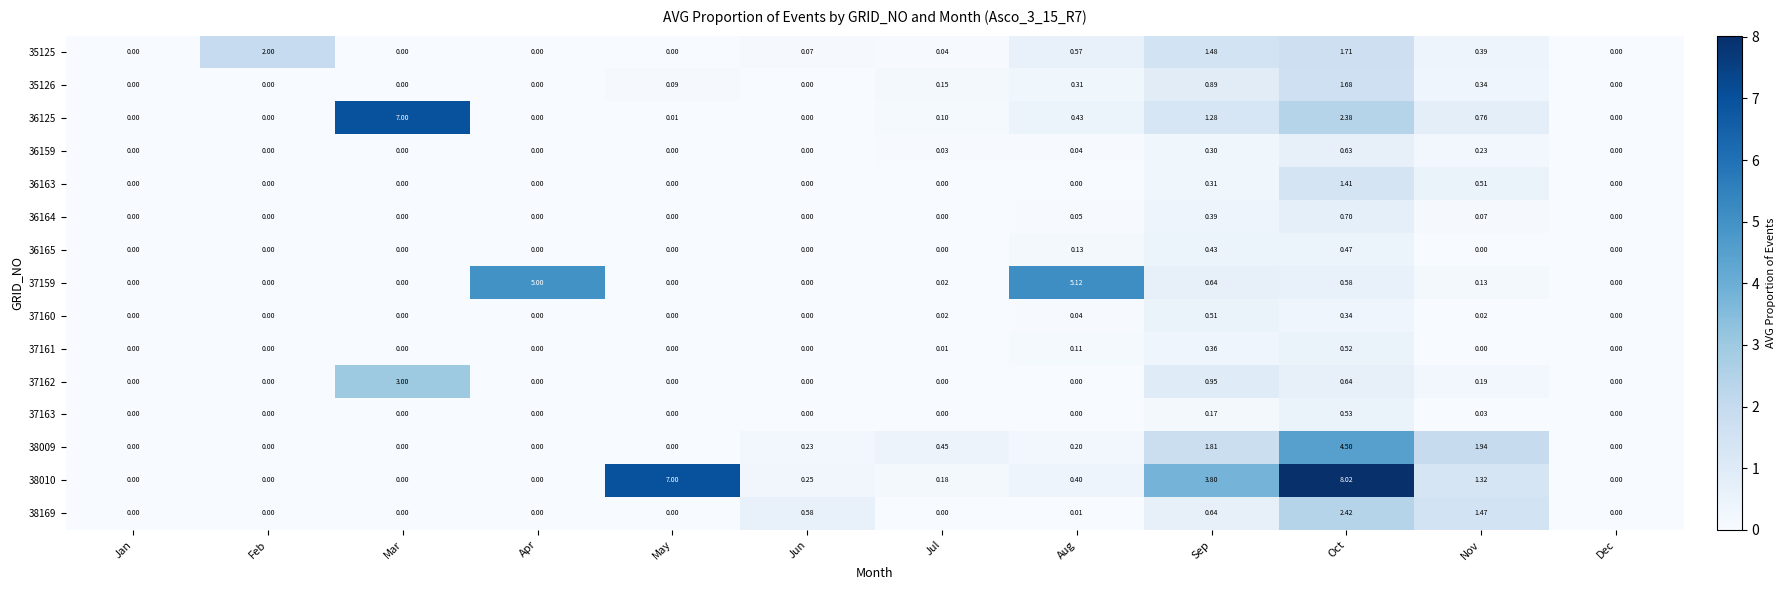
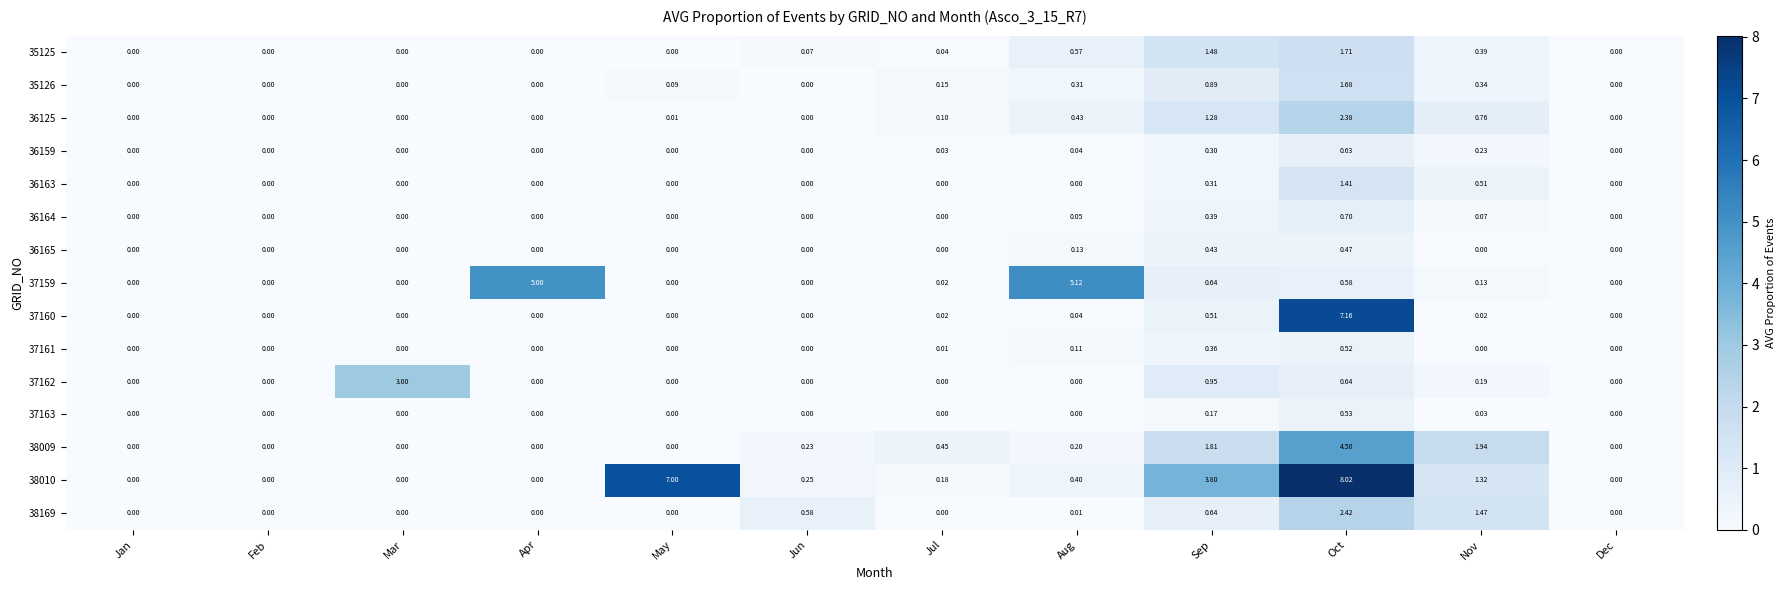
  {
    "35125": {
      "Jan": 0.00,
-     "Feb": 2.00,
+     "Feb": 0.00,
      "Mar": 0.00,
      "Apr": 0.00,
      "May": 0.00,
      "Jun": 0.07,
      "Jul": 0.04,
      "Aug": 0.57,
      "Sep": 1.48,
      "Oct": 1.71,
      "Nov": 0.39,
      "Dec": 0.00
    },
    "35126": {
      "Jan": 0.00,
      "Feb": 0.00,
      "Mar": 0.00,
      "Apr": 0.00,
      "May": 0.09,
      "Jun": 0.00,
      "Jul": 0.15,
      "Aug": 0.31,
      "Sep": 0.89,
      "Oct": 1.68,
      "Nov": 0.34,
      "Dec": 0.00
    },
    "36125": {
      "Jan": 0.00,
      "Feb": 0.00,
-     "Mar": 7.00,
+     "Mar": 0.00,
      "Apr": 0.00,
      "May": 0.01,
      "Jun": 0.00,
      "Jul": 0.10,
      "Aug": 0.43,
      "Sep": 1.28,
      "Oct": 2.38,
      "Nov": 0.76,
      "Dec": 0.00
    },
    "36159": {
      "Jan": 0.00,
      "Feb": 0.00,
      "Mar": 0.00,
      "Apr": 0.00,
      "May": 0.00,
      "Jun": 0.00,
      "Jul": 0.03,
      "Aug": 0.04,
      "Sep": 0.30,
      "Oct": 0.63,
      "Nov": 0.23,
      "Dec": 0.00
    },
    "36163": {
      "Jan": 0.00,
      "Feb": 0.00,
      "Mar": 0.00,
      "Apr": 0.00,
      "May": 0.00,
      "Jun": 0.00,
      "Jul": 0.00,
      "Aug": 0.00,
      "Sep": 0.31,
      "Oct": 1.41,
      "Nov": 0.51,
      "Dec": 0.00
    },
    "36164": {
      "Jan": 0.00,
      "Feb": 0.00,
      "Mar": 0.00,
      "Apr": 0.00,
      "May": 0.00,
      "Jun": 0.00,
      "Jul": 0.00,
      "Aug": 0.05,
      "Sep": 0.39,
      "Oct": 0.70,
      "Nov": 0.07,
      "Dec": 0.00
    },
    "36165": {
      "Jan": 0.00,
      "Feb": 0.00,
      "Mar": 0.00,
      "Apr": 0.00,
      "May": 0.00,
      "Jun": 0.00,
      "Jul": 0.00,
      "Aug": 0.13,
      "Sep": 0.43,
      "Oct": 0.47,
      "Nov": 0.00,
      "Dec": 0.00
    },
    "37159": {
      "Jan": 0.00,
      "Feb": 0.00,
      "Mar": 0.00,
      "Apr": 5.00,
      "May": 0.00,
      "Jun": 0.00,
      "Jul": 0.02,
      "Aug": 5.12,
      "Sep": 0.64,
      "Oct": 0.58,
      "Nov": 0.13,
      "Dec": 0.00
    },
    "37160": {
      "Jan": 0.00,
      "Feb": 0.00,
      "Mar": 0.00,
      "Apr": 0.00,
      "May": 0.00,
      "Jun": 0.00,
      "Jul": 0.02,
      "Aug": 0.04,
      "Sep": 0.51,
-     "Oct": 0.34,
+     "Oct": 7.16,
      "Nov": 0.02,
      "Dec": 0.00
    },
    "37161": {
      "Jan": 0.00,
      "Feb": 0.00,
      "Mar": 0.00,
      "Apr": 0.00,
      "May": 0.00,
      "Jun": 0.00,
      "Jul": 0.01,
      "Aug": 0.11,
      "Sep": 0.36,
      "Oct": 0.52,
      "Nov": 0.00,
      "Dec": 0.00
    },
    "37162": {
      "Jan": 0.00,
      "Feb": 0.00,
      "Mar": 3.00,
      "Apr": 0.00,
      "May": 0.00,
      "Jun": 0.00,
      "Jul": 0.00,
      "Aug": 0.00,
      "Sep": 0.95,
      "Oct": 0.64,
      "Nov": 0.19,
      "Dec": 0.00
    },
    "37163": {
      "Jan": 0.00,
      "Feb": 0.00,
      "Mar": 0.00,
      "Apr": 0.00,
      "May": 0.00,
      "Jun": 0.00,
      "Jul": 0.00,
      "Aug": 0.00,
      "Sep": 0.17,
      "Oct": 0.53,
      "Nov": 0.03,
      "Dec": 0.00
    },
    "38009": {
      "Jan": 0.00,
      "Feb": 0.00,
      "Mar": 0.00,
      "Apr": 0.00,
      "May": 0.00,
      "Jun": 0.23,
      "Jul": 0.45,
      "Aug": 0.20,
      "Sep": 1.81,
      "Oct": 4.50,
      "Nov": 1.94,
      "Dec": 0.00
    },
    "38010": {
      "Jan": 0.00,
      "Feb": 0.00,
      "Mar": 0.00,
      "Apr": 0.00,
      "May": 7.00,
      "Jun": 0.25,
      "Jul": 0.18,
      "Aug": 0.40,
      "Sep": 3.80,
      "Oct": 8.02,
      "Nov": 1.32,
      "Dec": 0.00
    },
    "38169": {
      "Jan": 0.00,
      "Feb": 0.00,
      "Mar": 0.00,
      "Apr": 0.00,
      "May": 0.00,
      "Jun": 0.58,
      "Jul": 0.00,
      "Aug": 0.01,
      "Sep": 0.64,
      "Oct": 2.42,
      "Nov": 1.47,
      "Dec": 0.00
    }
  }
